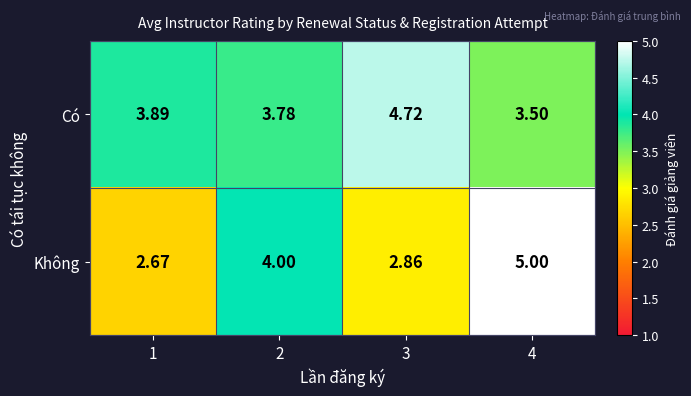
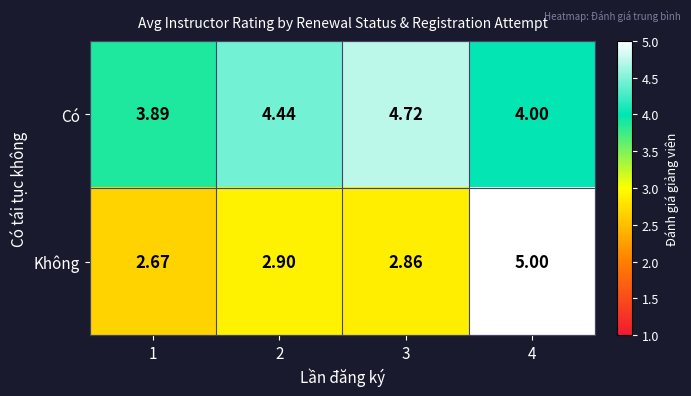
  {
    "Có": {
      "1": 3.89,
-     "2": 3.78,
+     "2": 4.44,
      "3": 4.72,
-     "4": 3.50
+     "4": 4.00
    },
    "Không": {
      "1": 2.67,
-     "2": 4.00,
+     "2": 2.90,
      "3": 2.86,
      "4": 5.00
    }
  }
